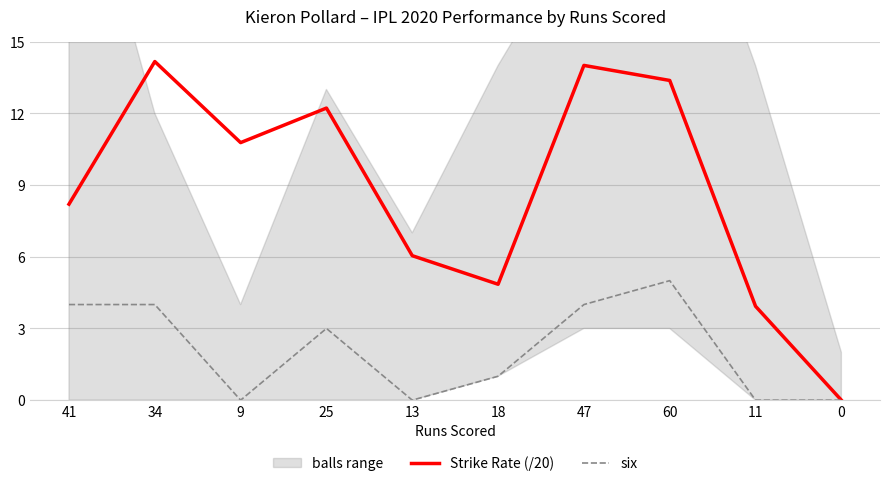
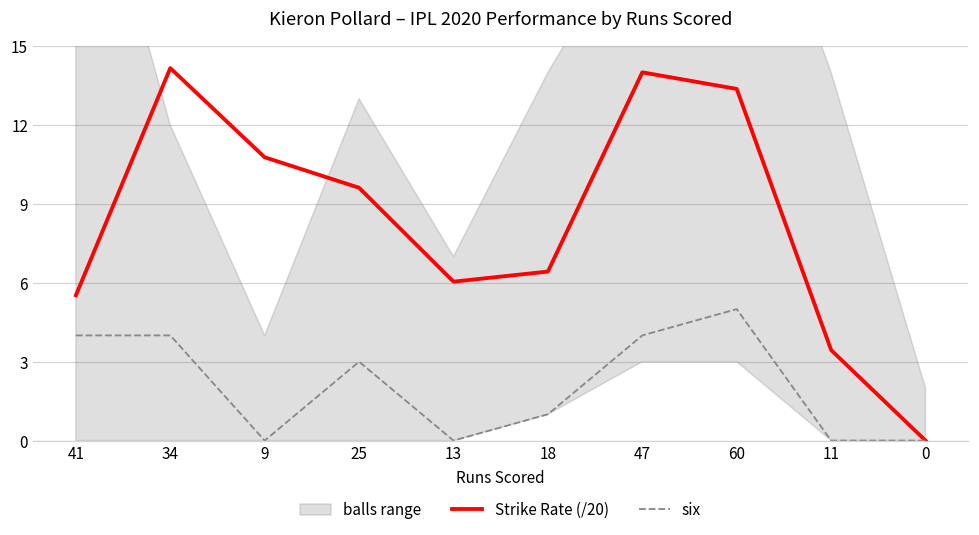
  {
    "Strike Rate (/20)": {
-     "41": 8.2,
+     "41": 5.5,
      "34": 14.2,
      "9": 10.8,
-     "25": 12.2,
+     "25": 9.6,
      "13": 6.0,
-     "18": 4.8,
+     "18": 6.4,
      "47": 14.0,
      "60": 13.4,
-     "11": 3.9
+     "11": 3.4
    }
  }
